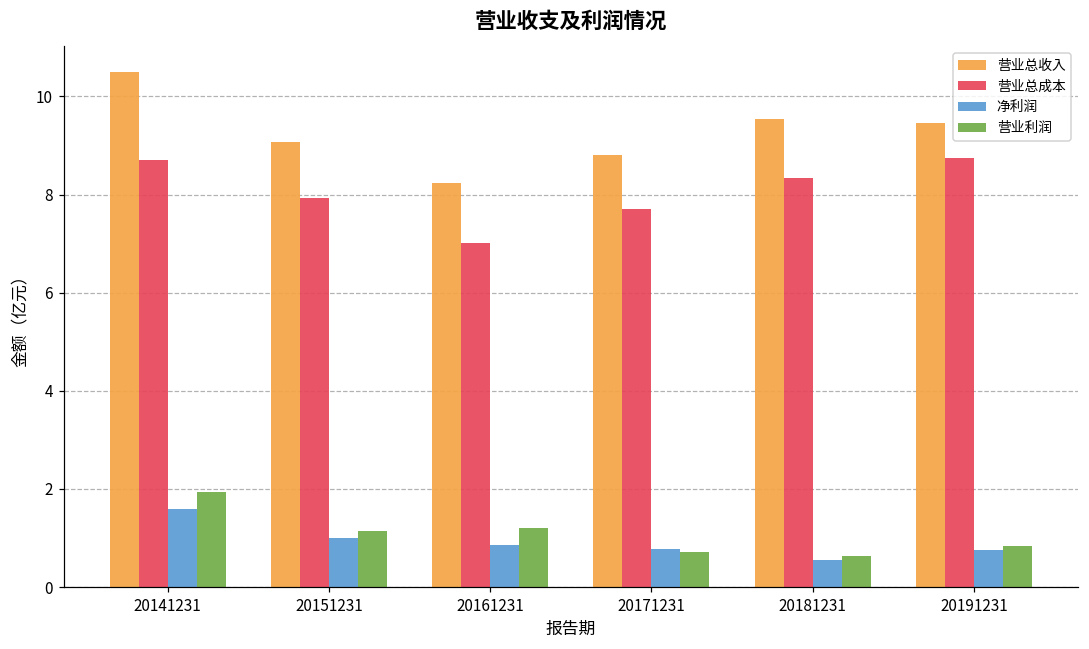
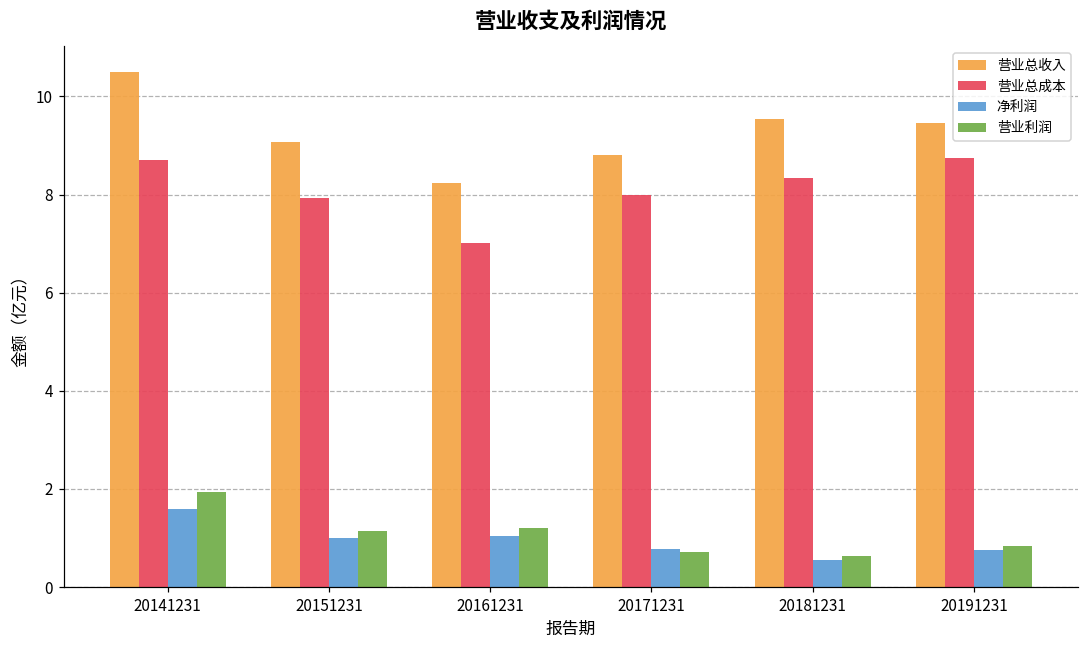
  {
    "营业总收入": {
      "20141231": 10.5,
      "20151231": 9.1,
      "20161231": 8.2,
      "20171231": 8.8,
      "20181231": 9.5,
      "20191231": 9.5
    },
    "营业总成本": {
      "20141231": 8.7,
      "20151231": 7.9,
      "20161231": 7.0,
-     "20171231": 7.7,
+     "20171231": 8.0,
      "20181231": 8.3,
      "20191231": 8.7
    },
    "净利润": {
      "20141231": 1.6,
      "20151231": 1.0,
-     "20161231": 0.9,
+     "20161231": 1.0,
      "20171231": 0.8,
      "20181231": 0.6,
      "20191231": 0.7
    },
    "营业利润": {
      "20141231": 1.9,
      "20151231": 1.1,
      "20161231": 1.2,
      "20171231": 0.7,
      "20181231": 0.6,
      "20191231": 0.8
    }
  }
